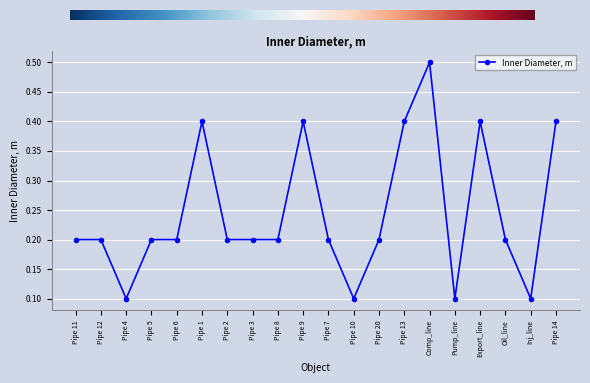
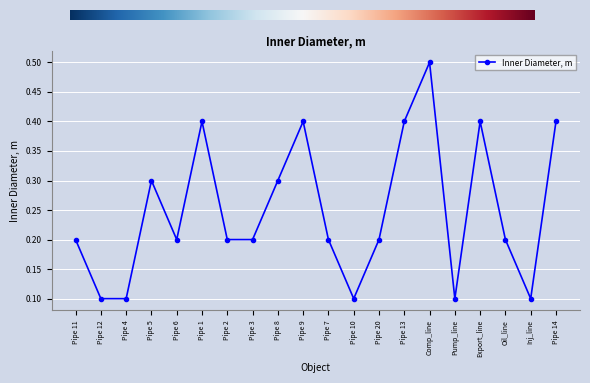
  {
    "Pipe 11": 0.2,
-   "Pipe 12": 0.2,
+   "Pipe 12": 0.1,
    "Pipe 4": 0.1,
-   "Pipe 5": 0.2,
+   "Pipe 5": 0.3,
    "Pipe 6": 0.2,
    "Pipe 1": 0.4,
    "Pipe 2": 0.2,
    "Pipe 3": 0.2,
-   "Pipe 8": 0.2,
+   "Pipe 8": 0.3,
    "Pipe 9": 0.4,
    "Pipe 7": 0.2,
    "Pipe 10": 0.1,
    "Pipe 20": 0.2,
    "Pipe 13": 0.4,
    "Comp_line": 0.5,
    "Pump_line": 0.1,
    "Export_line": 0.4,
    "Oil_line": 0.2,
    "Inj_line": 0.1,
    "Pipe 14": 0.4
  }
